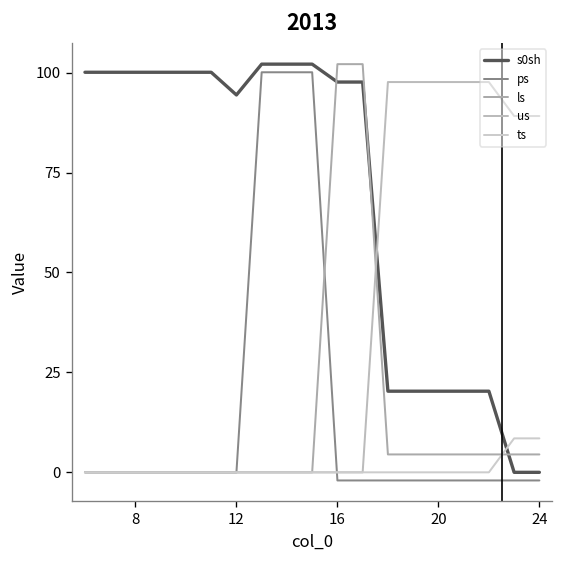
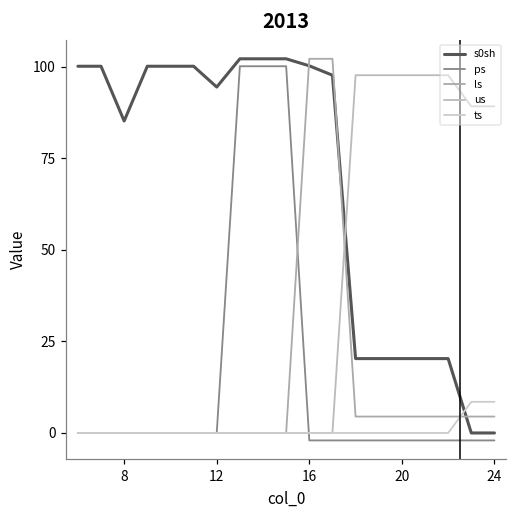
  {
    "s0sh": {
-     "8": 100,
+     "8": 85,
      "12": 94,
-     "16": 98,
+     "16": 100,
      "20": 20,
      "24": 0
    }
  }
